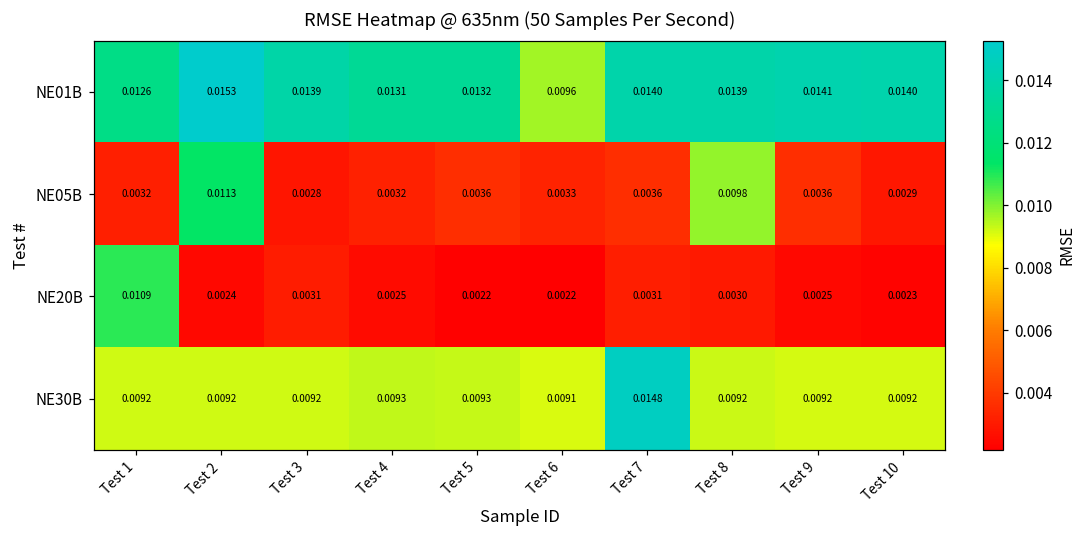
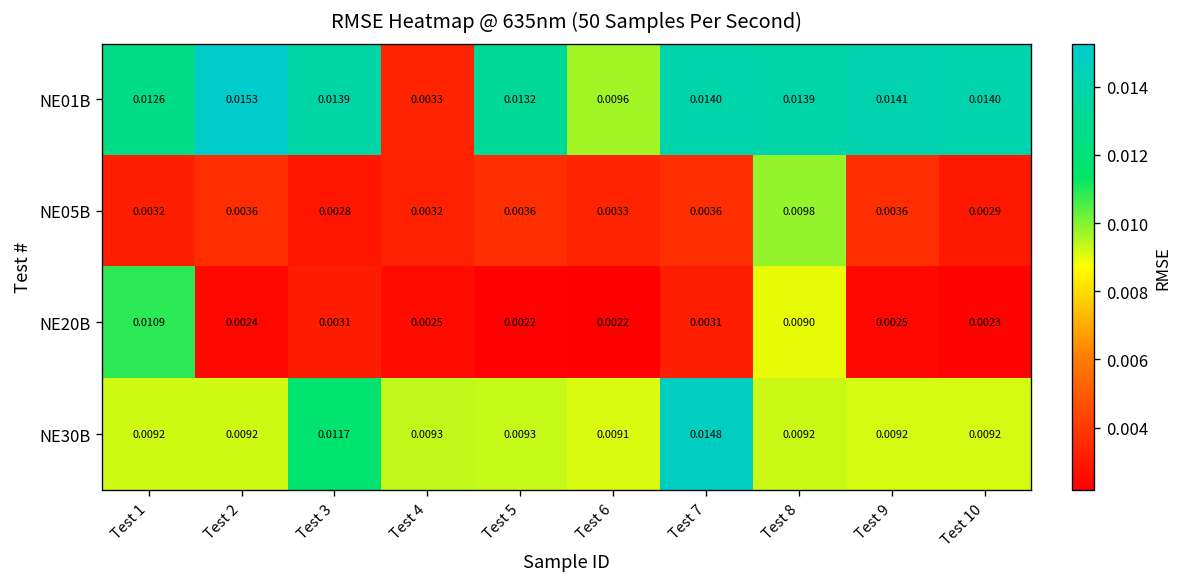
  {
    "NE01B": {
      "Test 1": 0.0126,
      "Test 2": 0.0153,
      "Test 3": 0.0139,
-     "Test 4": 0.0131,
+     "Test 4": 0.0033,
      "Test 5": 0.0132,
      "Test 6": 0.0096,
      "Test 7": 0.0140,
      "Test 8": 0.0139,
      "Test 9": 0.0141,
      "Test 10": 0.0140
    },
    "NE05B": {
      "Test 1": 0.0032,
-     "Test 2": 0.0113,
+     "Test 2": 0.0036,
      "Test 3": 0.0028,
      "Test 4": 0.0032,
      "Test 5": 0.0036,
      "Test 6": 0.0033,
      "Test 7": 0.0036,
      "Test 8": 0.0098,
      "Test 9": 0.0036,
      "Test 10": 0.0029
    },
    "NE20B": {
      "Test 1": 0.0109,
      "Test 2": 0.0024,
      "Test 3": 0.0031,
      "Test 4": 0.0025,
      "Test 5": 0.0022,
      "Test 6": 0.0022,
      "Test 7": 0.0031,
-     "Test 8": 0.0030,
+     "Test 8": 0.0090,
      "Test 9": 0.0025,
      "Test 10": 0.0023
    },
    "NE30B": {
      "Test 1": 0.0092,
      "Test 2": 0.0092,
-     "Test 3": 0.0092,
+     "Test 3": 0.0117,
      "Test 4": 0.0093,
      "Test 5": 0.0093,
      "Test 6": 0.0091,
      "Test 7": 0.0148,
      "Test 8": 0.0092,
      "Test 9": 0.0092,
      "Test 10": 0.0092
    }
  }
